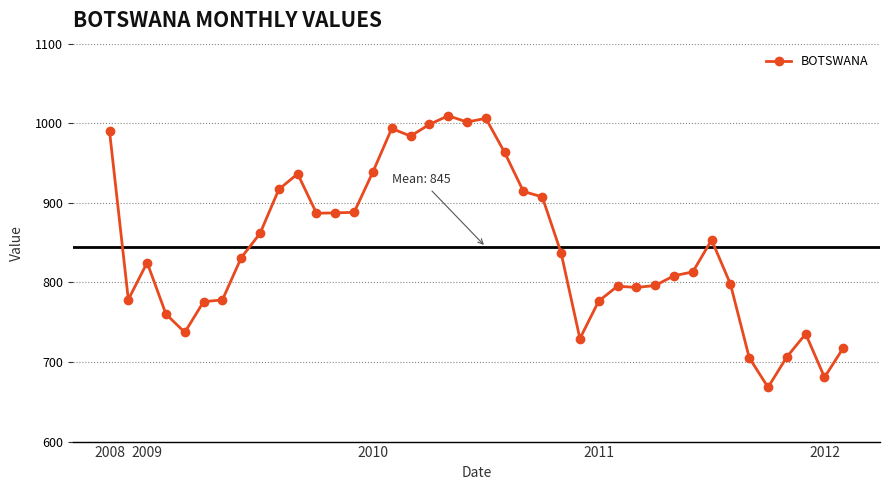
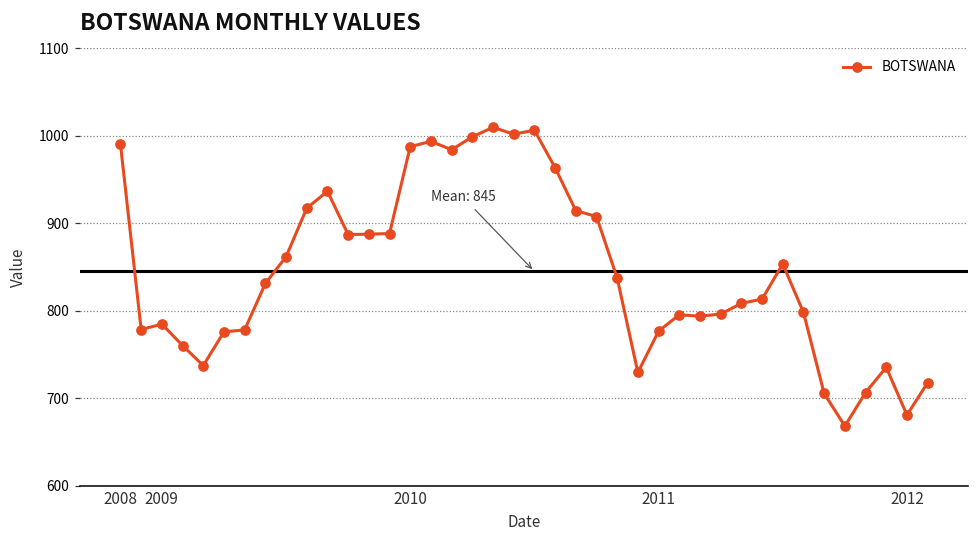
  {
    "2008": 990,
-   "2009": 820,
-   "2010": 940,
+   "2009": 780,
+   "2010": 990,
    "2011": 780,
    "2012": 680
  }
